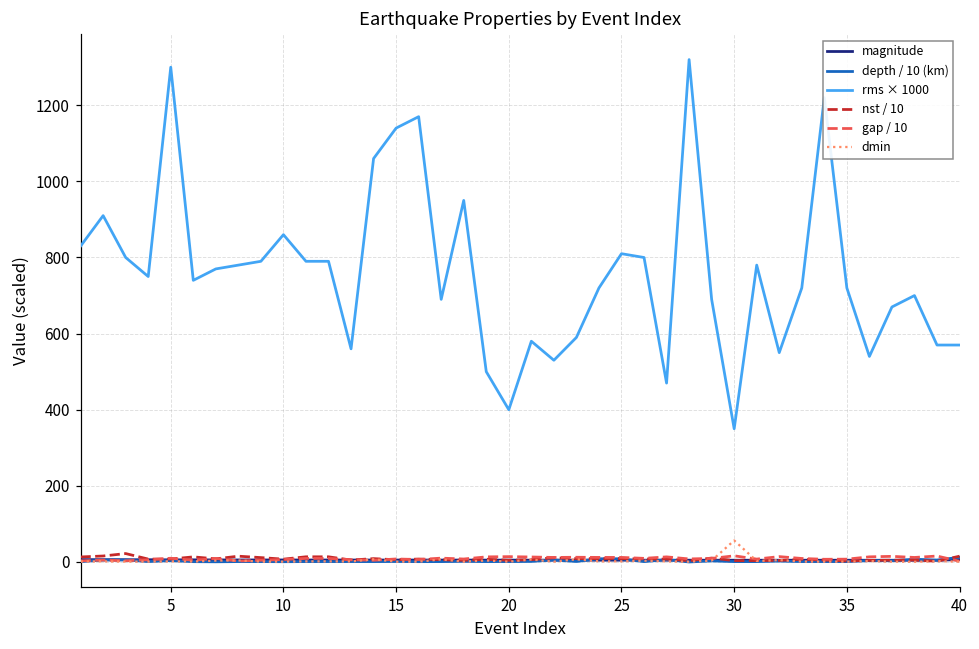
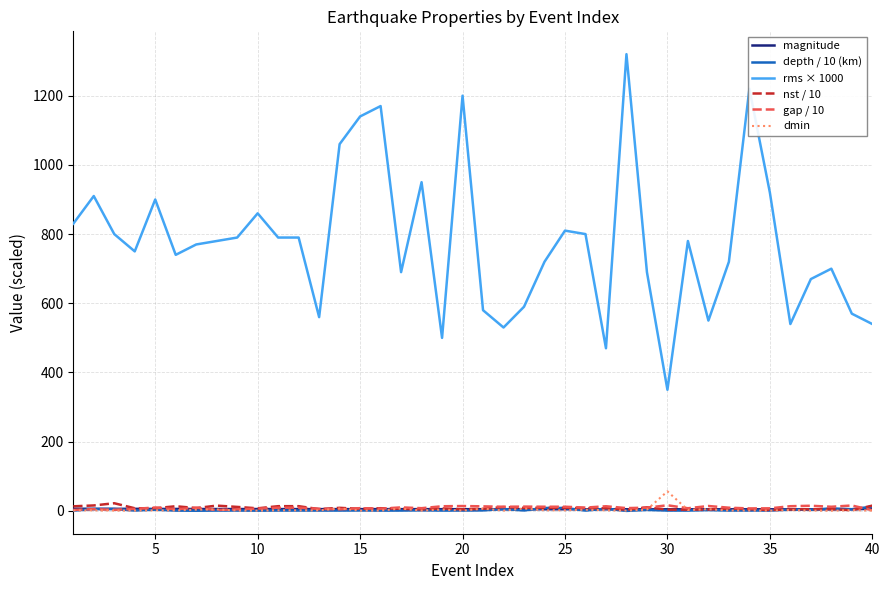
  {
    "rms × 1000": {
-     "5": 1300,
+     "5": 900,
      "10": 860,
      "15": 1140,
-     "20": 400,
+     "20": 1200,
      "25": 810,
      "30": 350,
-     "35": 720,
-     "40": 570
+     "35": 920,
+     "40": 540
    },
    "gap / 10": {
      "20": 10,
      "30": 20
    },
    "dmin": {
      "30": 60
    }
  }
